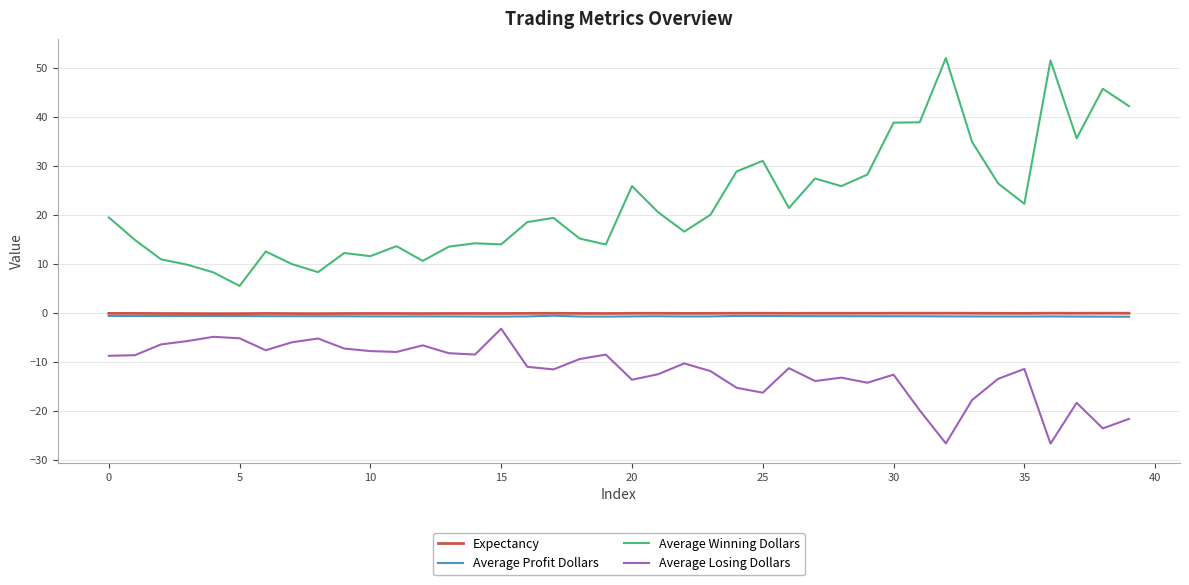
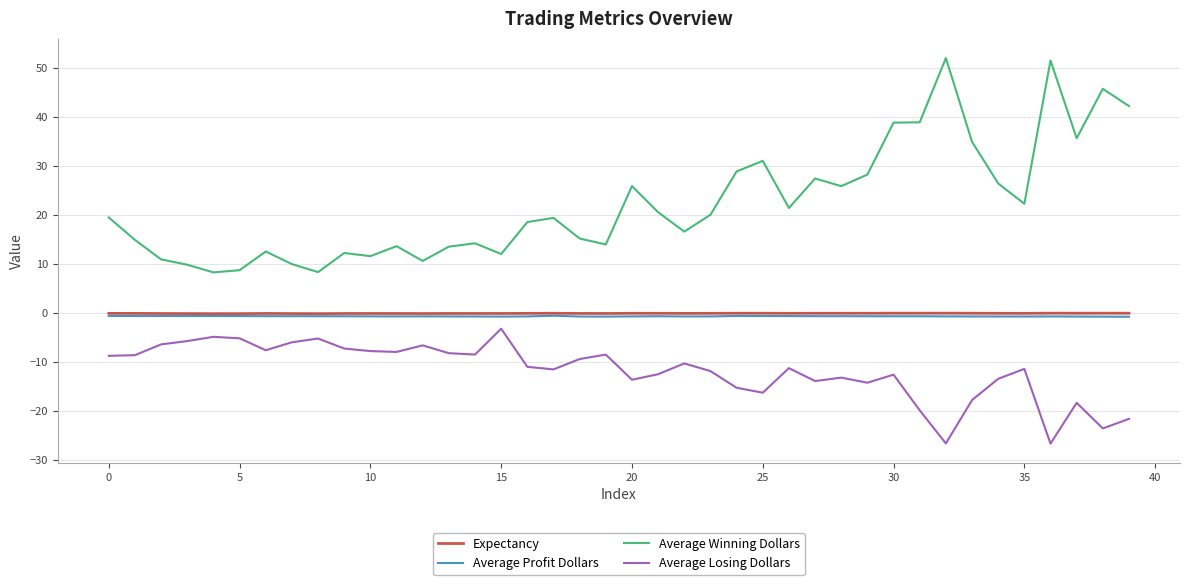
  {
    "Expectancy": {
      "10": 0,
      "15": 0,
      "20": 0,
      "25": 0,
      "30": 0,
      "35": 0
    },
    "Average Profit Dollars": {
      "10": -1,
      "15": -1,
      "20": -1,
      "25": -1,
      "30": -1,
      "35": -1
    },
    "Average Winning Dollars": {
      "0": 20,
-     "5": 6,
+     "5": 9,
      "10": 12,
-     "15": 14,
+     "15": 12,
      "20": 26,
      "25": 31,
      "30": 39,
      "35": 22
    },
    "Average Losing Dollars": {
      "0": -9,
      "5": -5,
      "10": -8,
      "15": -3,
      "20": -14,
      "25": -16,
      "30": -13,
      "35": -11
    }
  }
